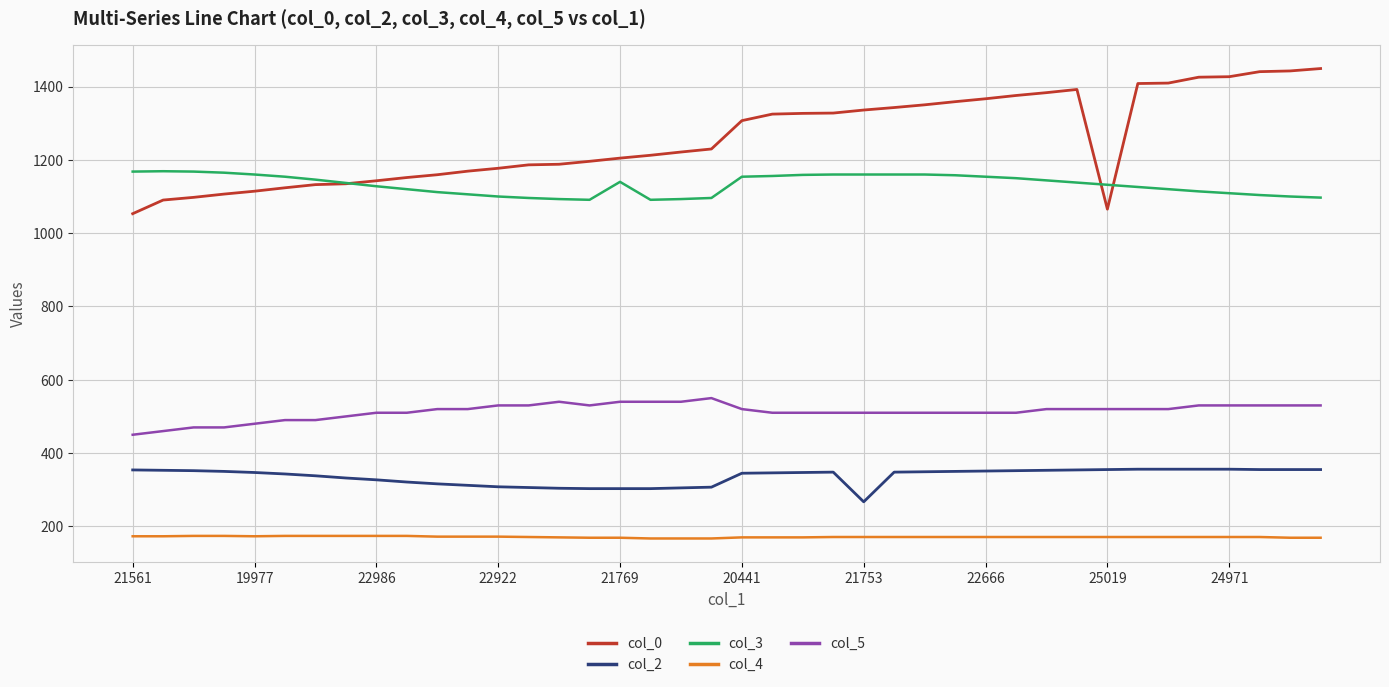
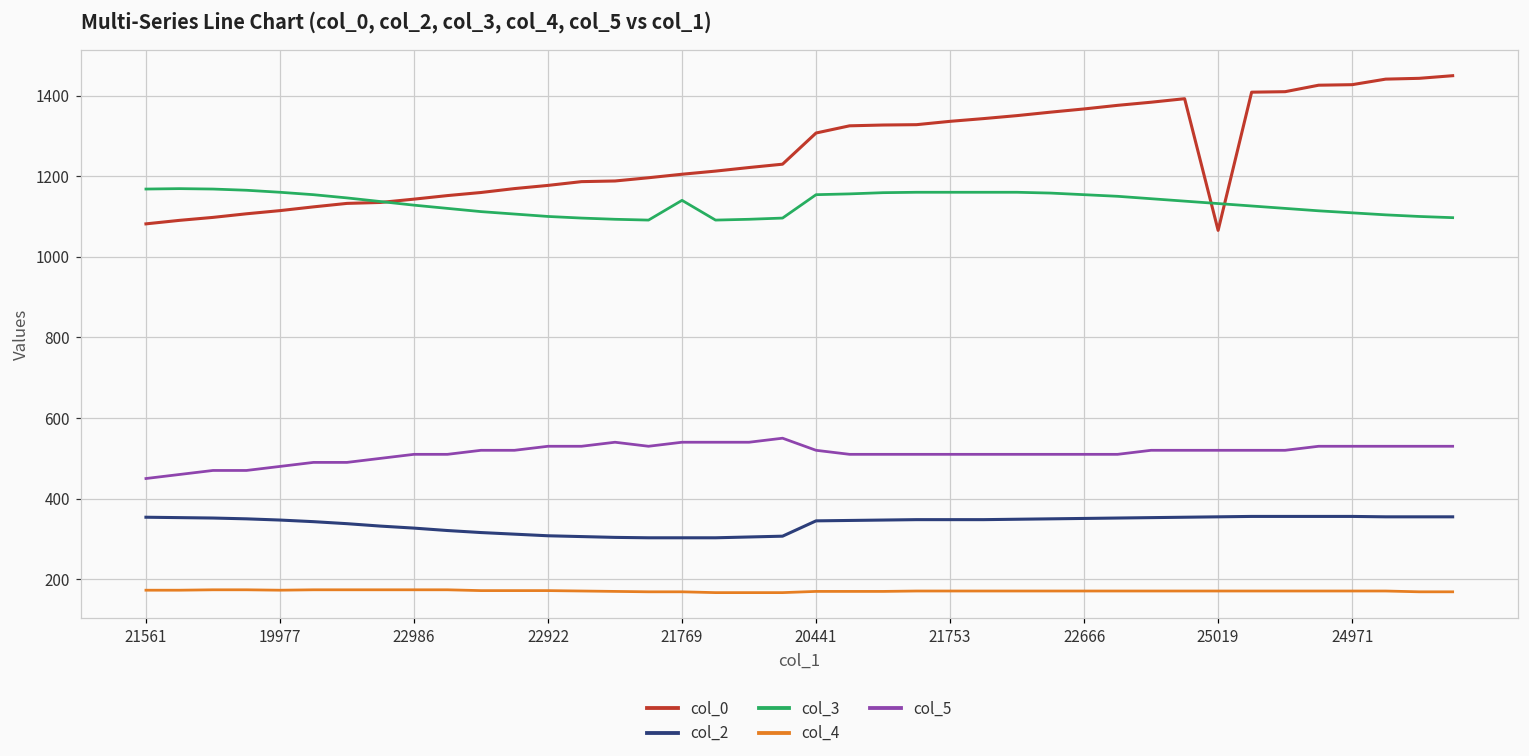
  {
    "col_0": {
-     "21561": 1050,
+     "21561": 1080,
      "19977": 1110,
      "22986": 1140,
      "22922": 1180,
      "21769": 1200,
      "20441": 1310,
      "21753": 1340,
      "22666": 1370,
      "25019": 1070,
      "24971": 1430
    },
    "col_2": {
      "21561": 350,
      "19977": 350,
      "22986": 330,
      "22922": 310,
      "21769": 300,
      "20441": 350,
-     "21753": 270,
+     "21753": 350,
      "22666": 350,
      "25019": 360,
      "24971": 360
    },
    "col_3": {
      "21561": 1170,
      "19977": 1160,
      "22986": 1130,
      "22922": 1100,
      "21769": 1140,
      "20441": 1150,
      "21753": 1160,
      "22666": 1150,
      "25019": 1130,
      "24971": 1110
    },
    "col_4": {
      "21561": 170,
      "19977": 170,
      "22986": 170,
      "22922": 170,
      "21769": 170,
      "20441": 170,
      "21753": 170,
      "22666": 170,
      "25019": 170,
      "24971": 170
    },
    "col_5": {
      "21561": 450,
      "19977": 480,
      "22986": 510,
      "22922": 530,
      "21769": 540,
      "20441": 520,
      "21753": 510,
      "22666": 510,
      "25019": 520,
      "24971": 530
    }
  }
